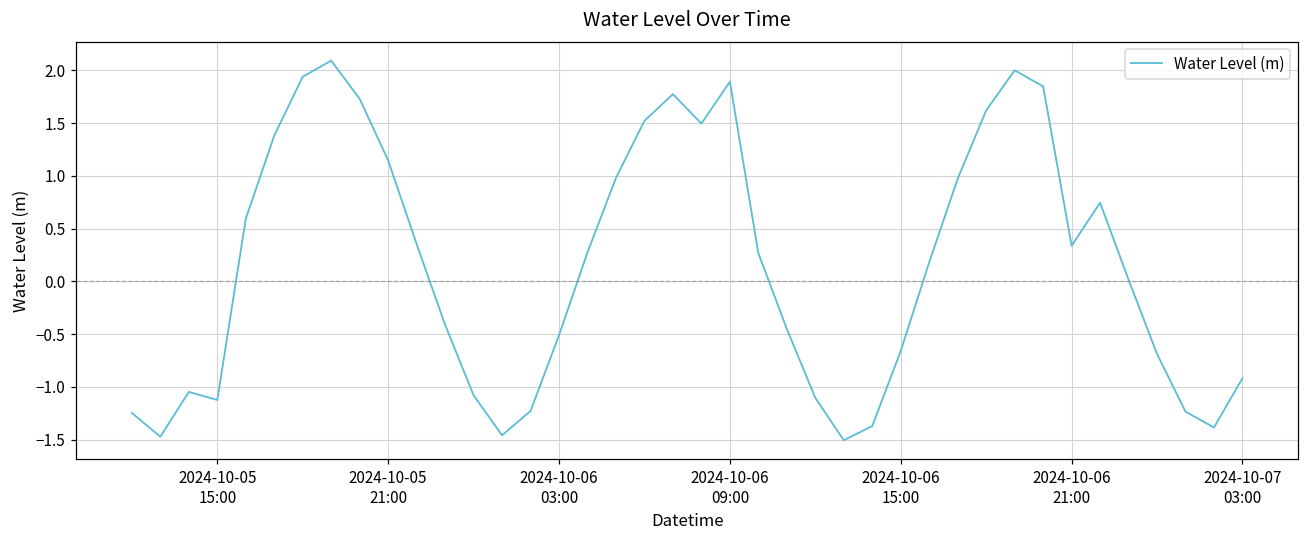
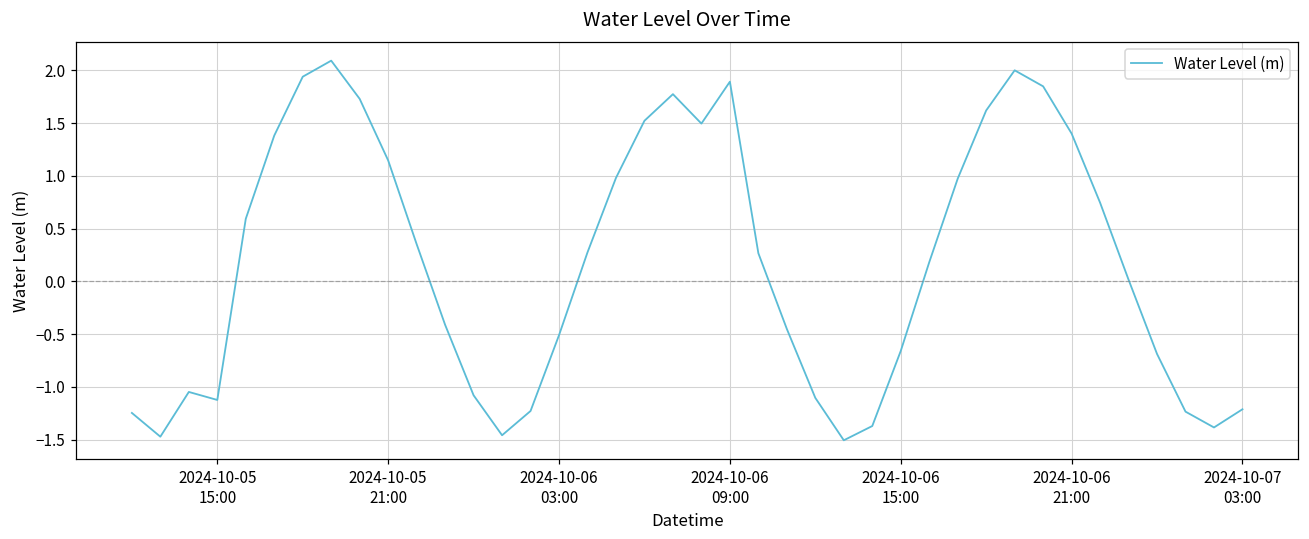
  {
    "2024-10-05 15:00": -1.1,
    "2024-10-05 21:00": 1.1,
    "2024-10-06 03:00": -0.5,
    "2024-10-06 09:00": 1.9,
    "2024-10-06 15:00": -0.7,
-   "2024-10-06 21:00": 0.3,
-   "2024-10-07 03:00": -0.9
+   "2024-10-06 21:00": 1.4,
+   "2024-10-07 03:00": -1.2
  }
